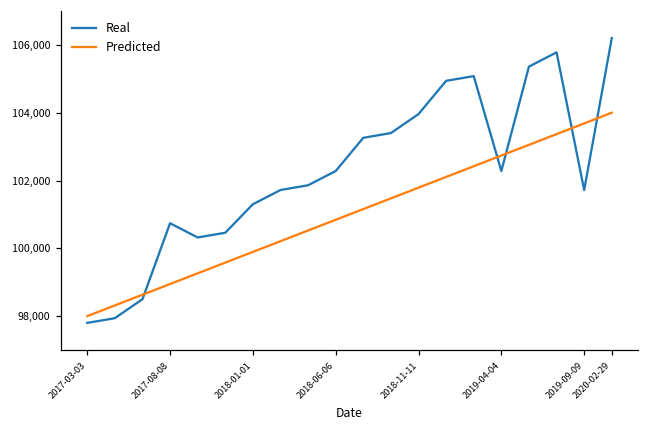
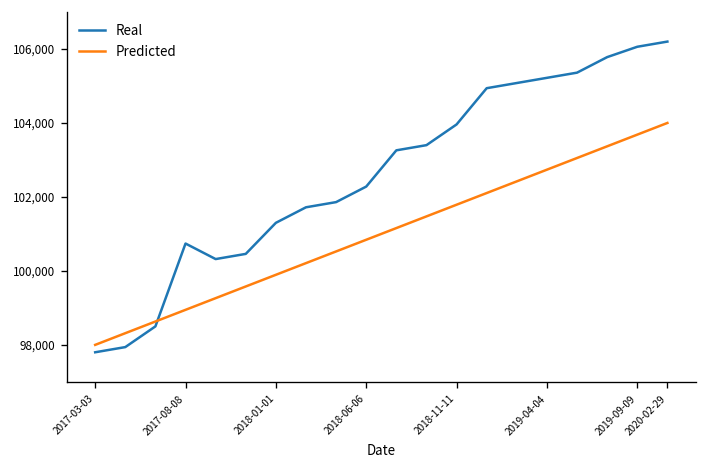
  {
    "Real": {
      "2017-03-03": "97,800",
      "2017-08-08": "100,700",
      "2018-01-01": "101,300",
      "2018-06-06": "102,300",
      "2018-11-11": "104,000",
-     "2019-04-04": "102,300",
-     "2019-09-09": "101,700",
+     "2019-04-04": "105,200",
+     "2019-09-09": "106,100",
      "2020-02-29": "106,200"
    },
    "Predicted": {
      "2017-03-03": "98,000",
      "2017-08-08": "98,900",
      "2018-01-01": "99,900",
      "2018-06-06": "100,800",
      "2018-11-11": "101,800",
      "2019-04-04": "102,700",
      "2019-09-09": "103,700",
      "2020-02-29": "104,000"
    }
  }
